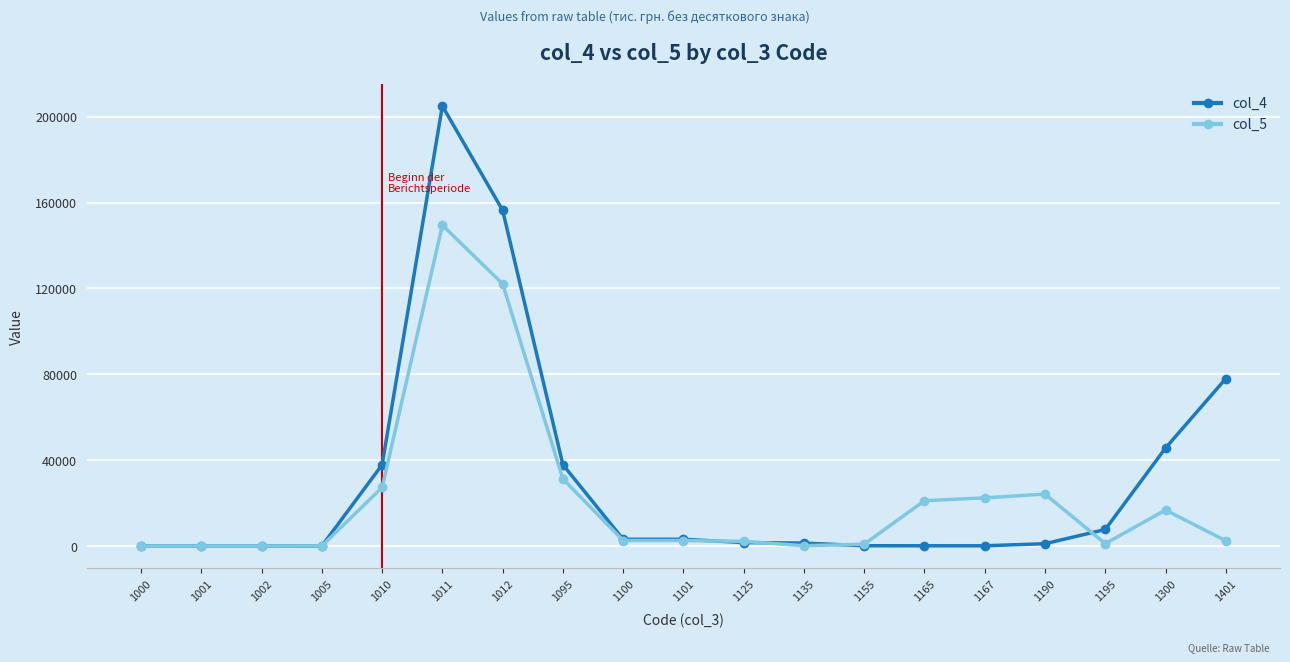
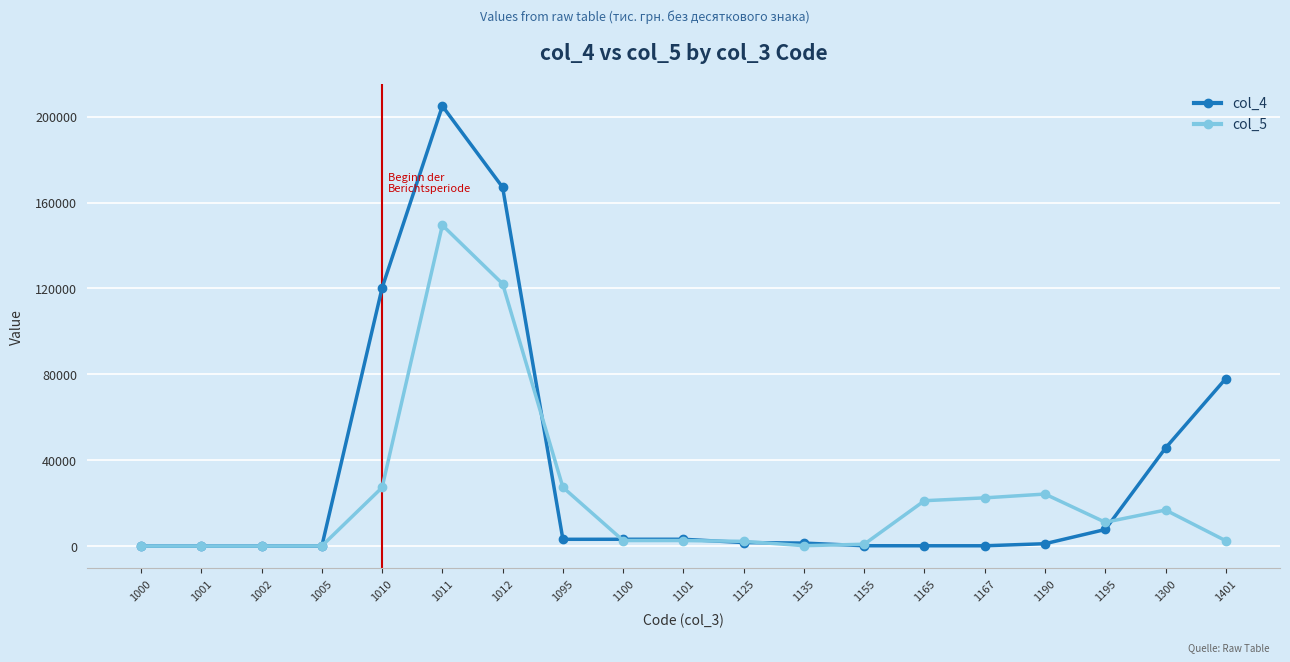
  {
    "col_4": {
-     "1010": 38000,
+     "1010": 120000,
      "1011": 205000,
-     "1012": 156000,
-     "1095": 38000,
+     "1012": 167000,
+     "1095": 3000,
      "1135": 1000,
      "1165": 0,
      "1167": 0,
      "1190": 1000,
      "1195": 8000,
      "1300": 46000,
      "1401": 78000
    },
    "col_5": {
      "1010": 27000,
      "1011": 149000,
      "1012": 122000,
-     "1095": 31000,
+     "1095": 27000,
      "1135": 0,
      "1165": 21000,
      "1167": 22000,
      "1190": 24000,
-     "1195": 1000,
+     "1195": 11000,
      "1300": 17000,
      "1401": 3000
    }
  }
